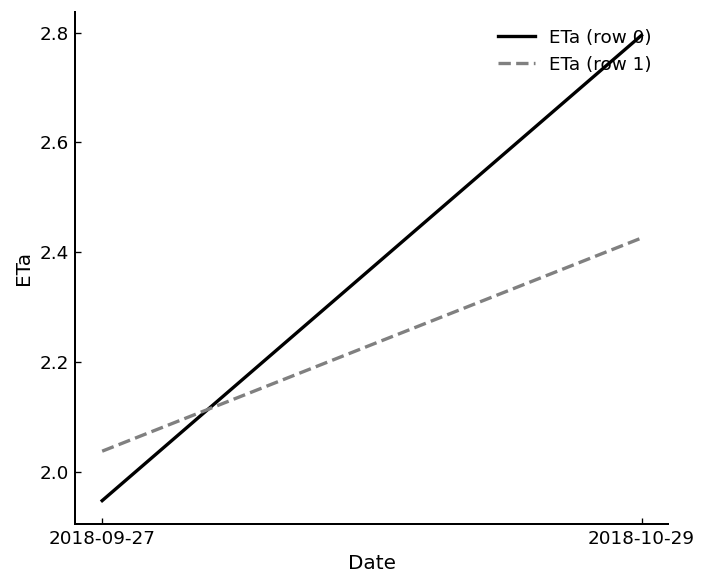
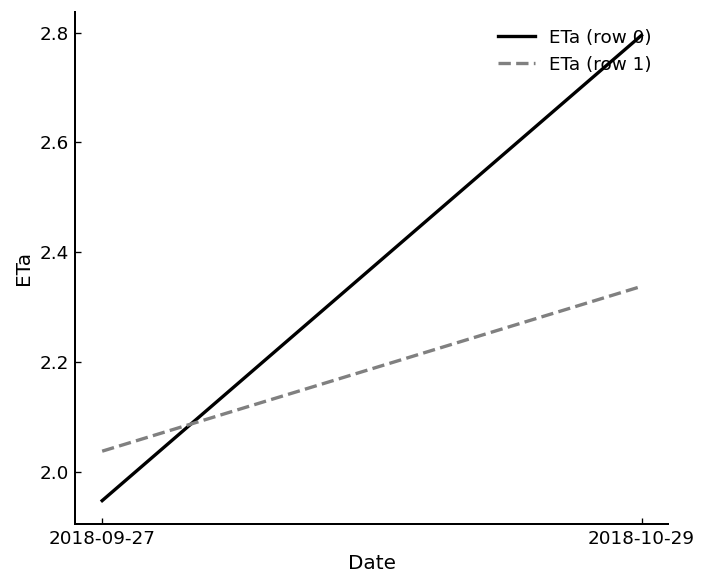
  {
    "ETa (row 0)": {
      "2018-09-27": 1.95,
      "2018-10-29": 2.80
    },
    "ETa (row 1)": {
      "2018-09-27": 2.04,
-     "2018-10-29": 2.43
+     "2018-10-29": 2.34
    }
  }
